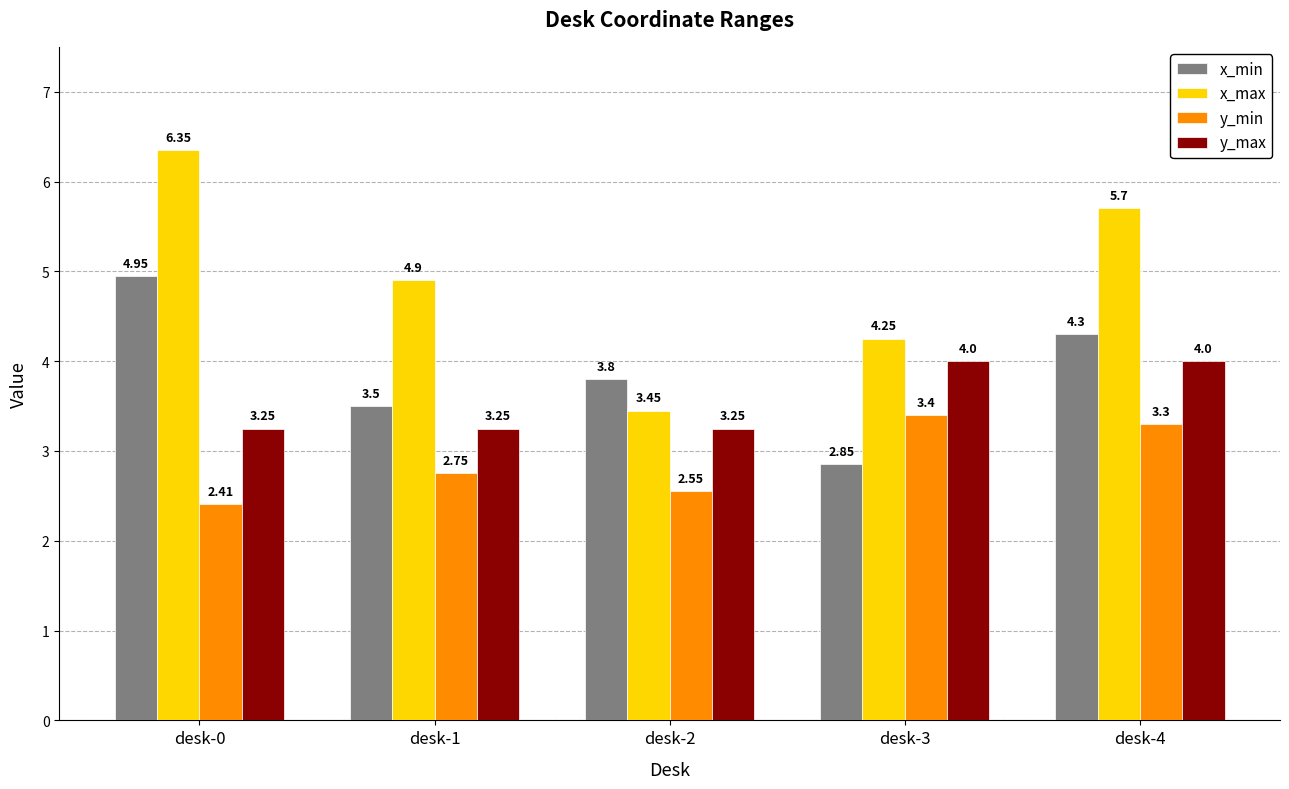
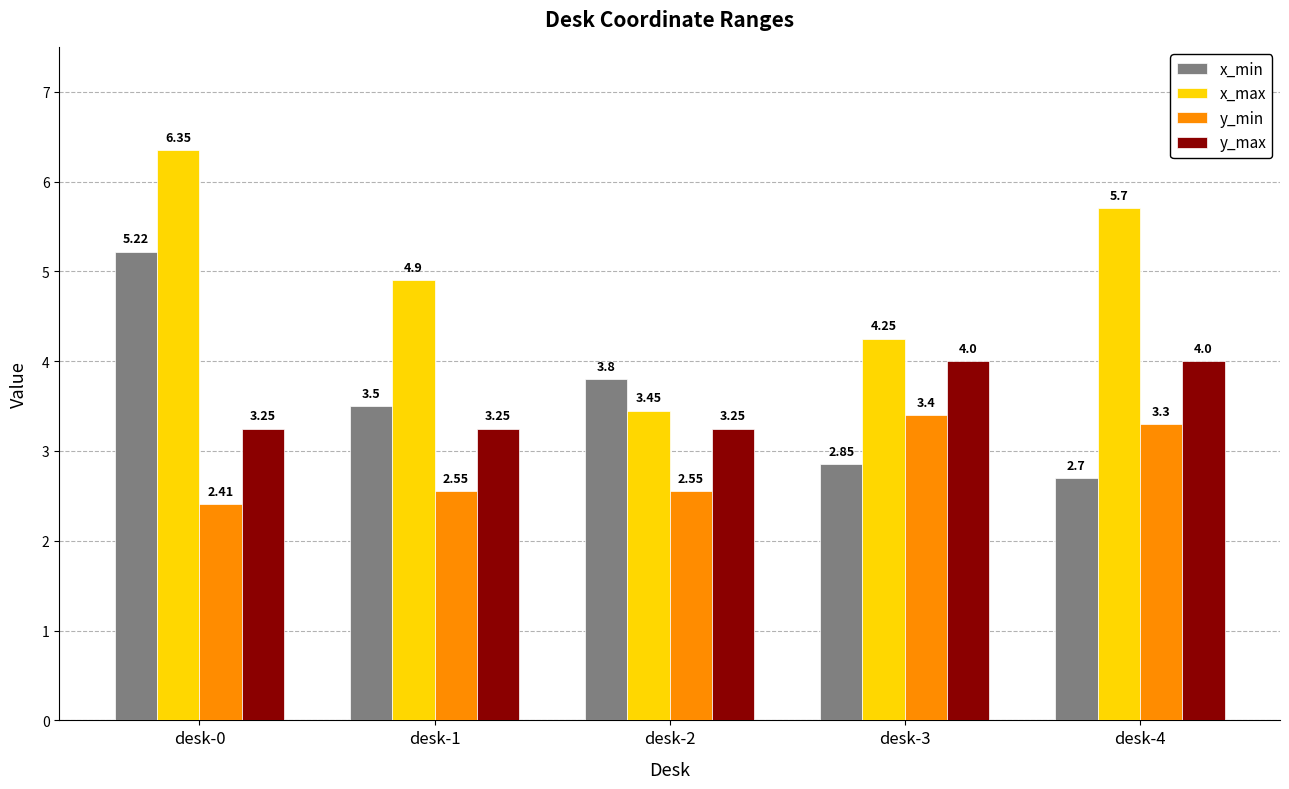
  {
    "x_min": {
-     "desk-0": 4.95,
+     "desk-0": 5.22,
      "desk-1": 3.5,
      "desk-2": 3.8,
      "desk-3": 2.85,
-     "desk-4": 4.3
+     "desk-4": 2.7
    },
    "x_max": {
      "desk-0": 6.35,
      "desk-1": 4.9,
      "desk-2": 3.45,
      "desk-3": 4.25,
      "desk-4": 5.7
    },
    "y_min": {
      "desk-0": 2.41,
-     "desk-1": 2.75,
+     "desk-1": 2.55,
      "desk-2": 2.55,
      "desk-3": 3.4,
      "desk-4": 3.3
    },
    "y_max": {
      "desk-0": 3.25,
      "desk-1": 3.25,
      "desk-2": 3.25,
      "desk-3": 4.0,
      "desk-4": 4.0
    }
  }
